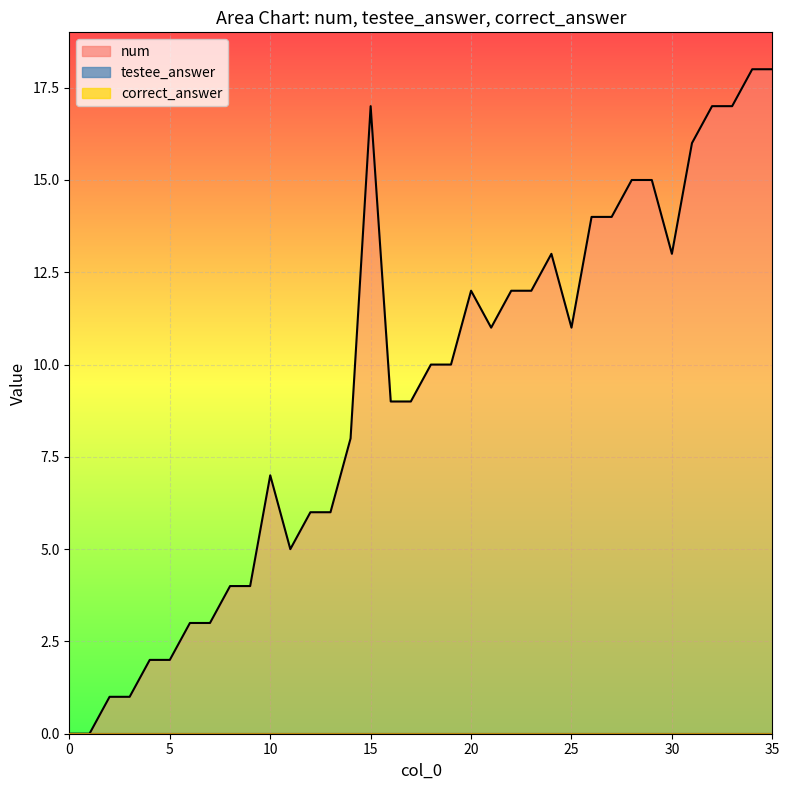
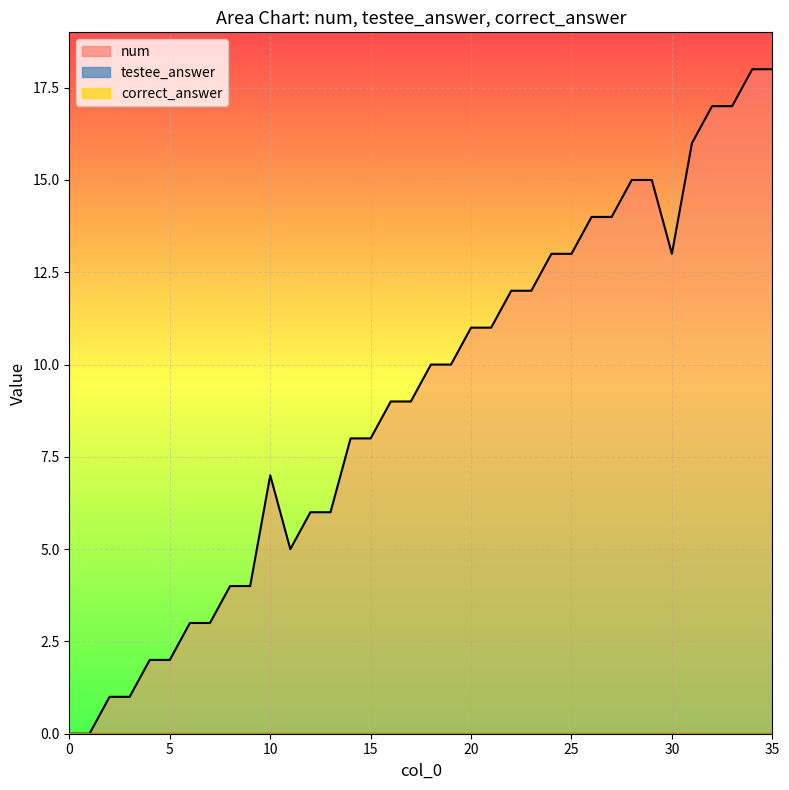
  {
    "num": {
      "5": 2,
      "10": 7,
-     "15": 17,
-     "20": 12,
-     "25": 11,
+     "15": 8,
+     "20": 11,
+     "25": 13,
      "30": 13,
      "35": 18
    },
    "correct_answer": {
      "5": 0,
      "10": 0,
      "15": 0,
      "20": 0,
      "25": 0,
      "30": 0,
      "35": 0
    }
  }
